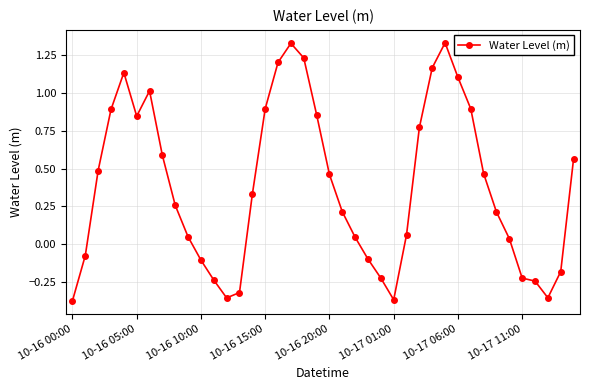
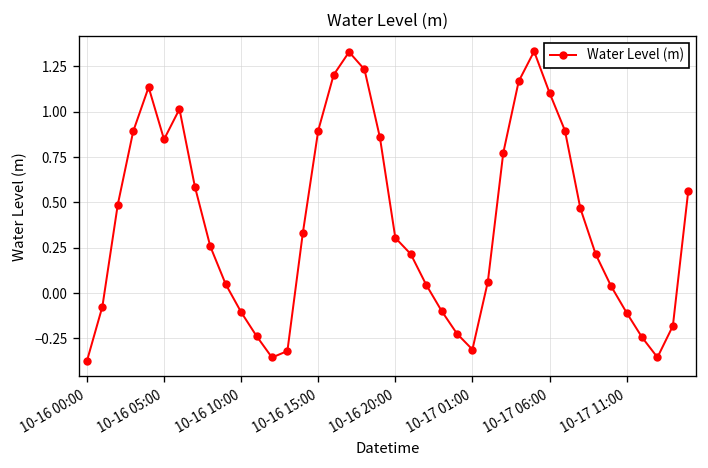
  {
    "10-16 00:00": -0.37,
    "10-16 05:00": 0.85,
    "10-16 10:00": -0.11,
    "10-16 15:00": 0.90,
-   "10-16 20:00": 0.46,
-   "10-17 01:00": -0.37,
+   "10-16 20:00": 0.30,
+   "10-17 01:00": -0.31,
    "10-17 06:00": 1.10,
-   "10-17 11:00": -0.22
+   "10-17 11:00": -0.11
  }
